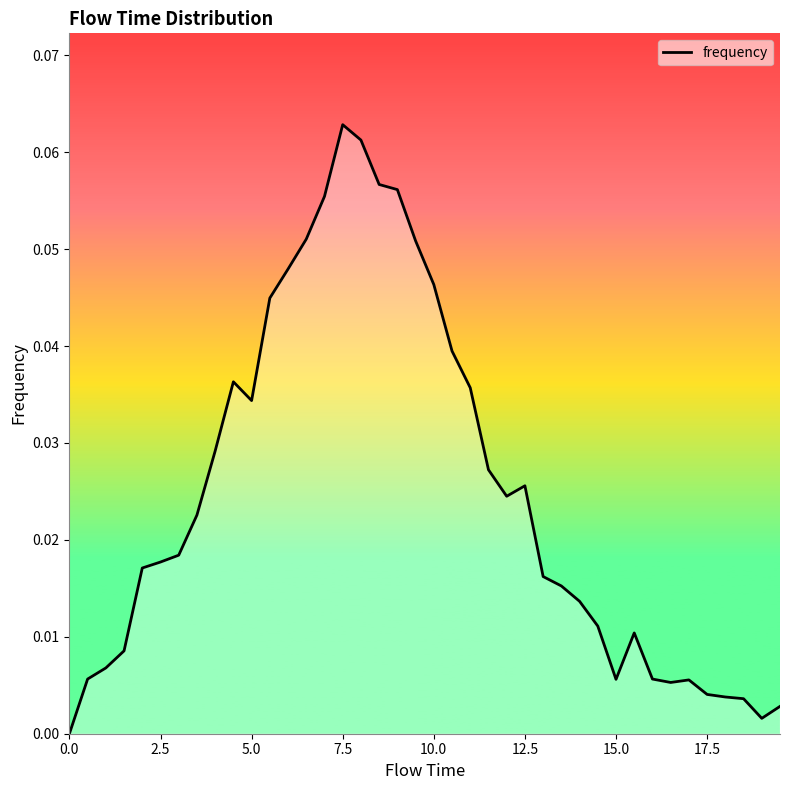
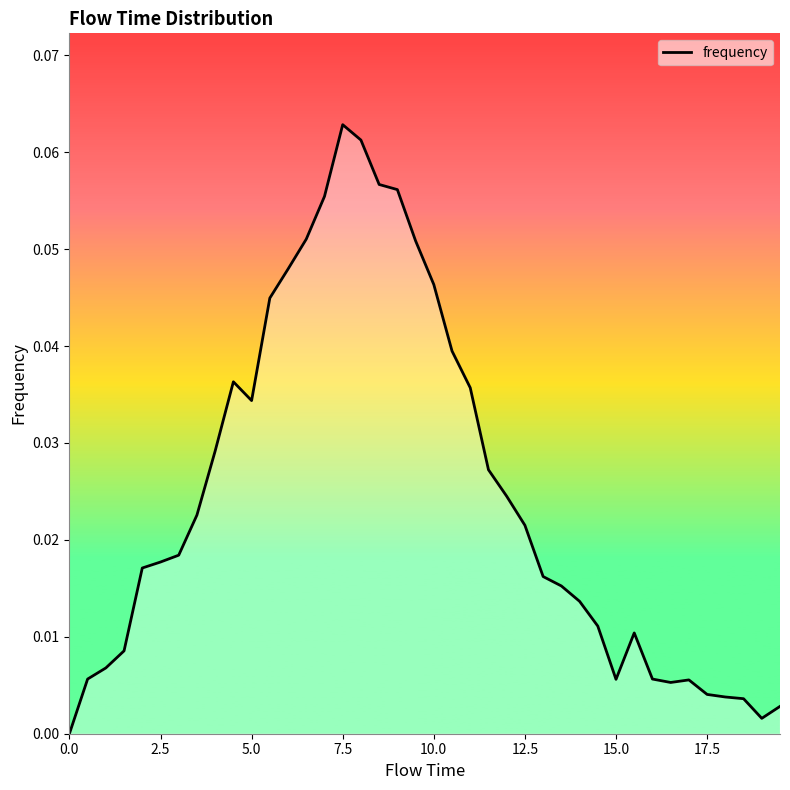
  {
    "0.0": 0.000,
    "2.5": 0.018,
    "5.0": 0.034,
    "7.5": 0.063,
    "10.0": 0.046,
-   "12.5": 0.026,
+   "12.5": 0.022,
    "15.0": 0.006,
    "17.5": 0.004
  }
